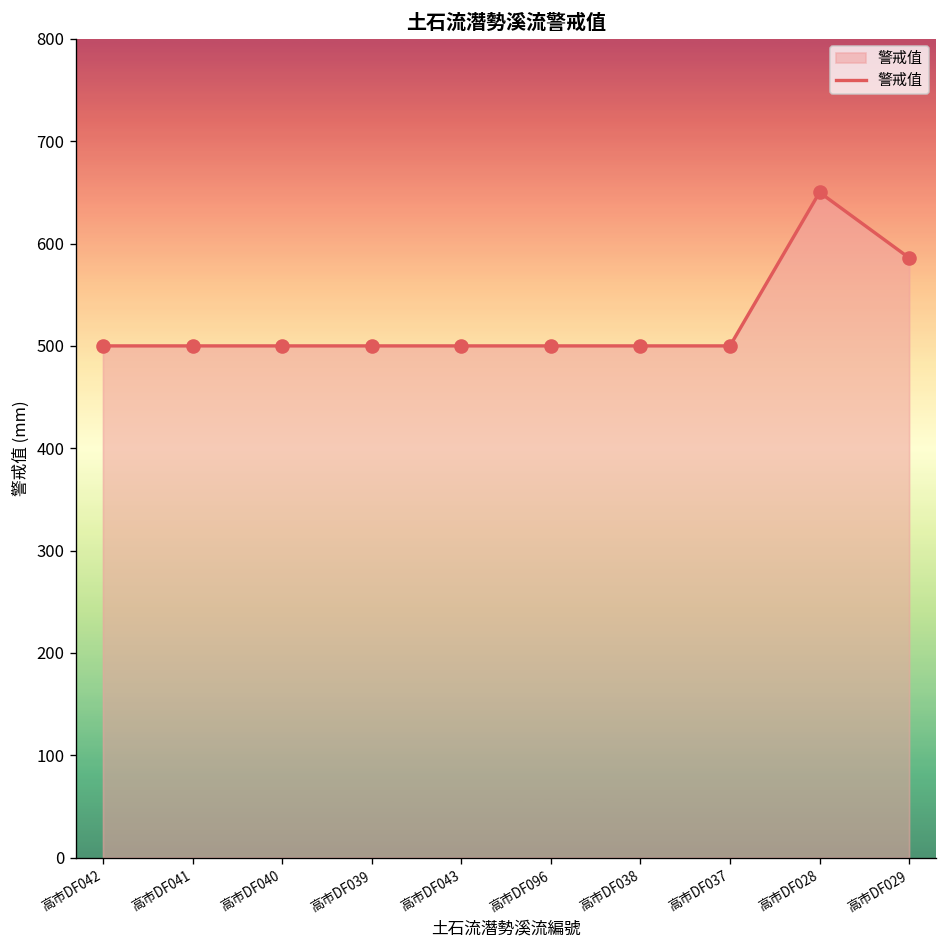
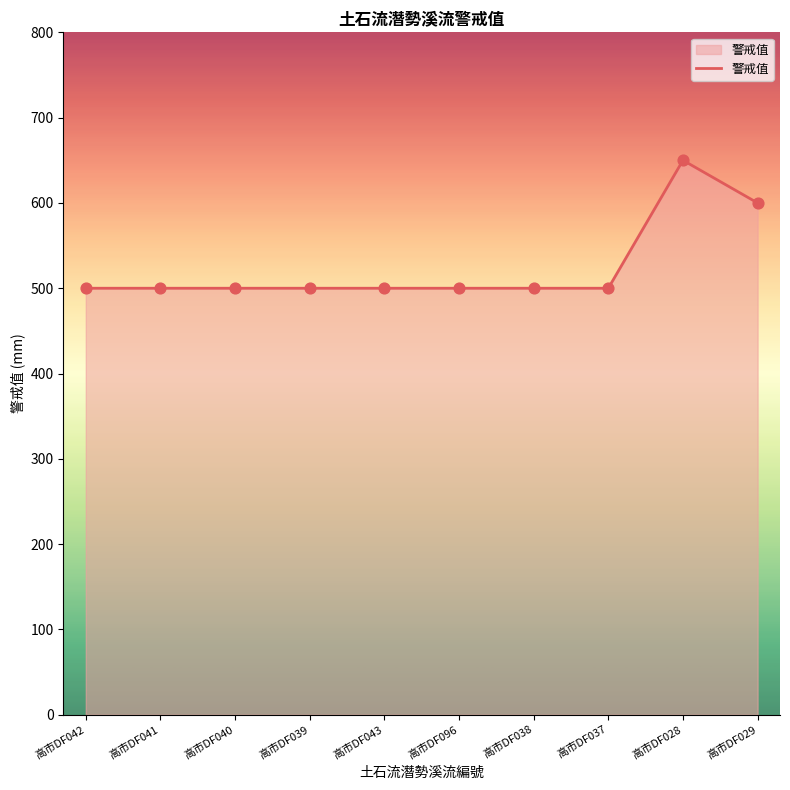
  {
    "高市DF042": 500,
    "高市DF041": 500,
    "高市DF040": 500,
    "高市DF039": 500,
    "高市DF043": 500,
    "高市DF096": 500,
    "高市DF038": 500,
    "高市DF037": 500,
    "高市DF028": 650,
-   "高市DF029": 590
+   "高市DF029": 600
  }
